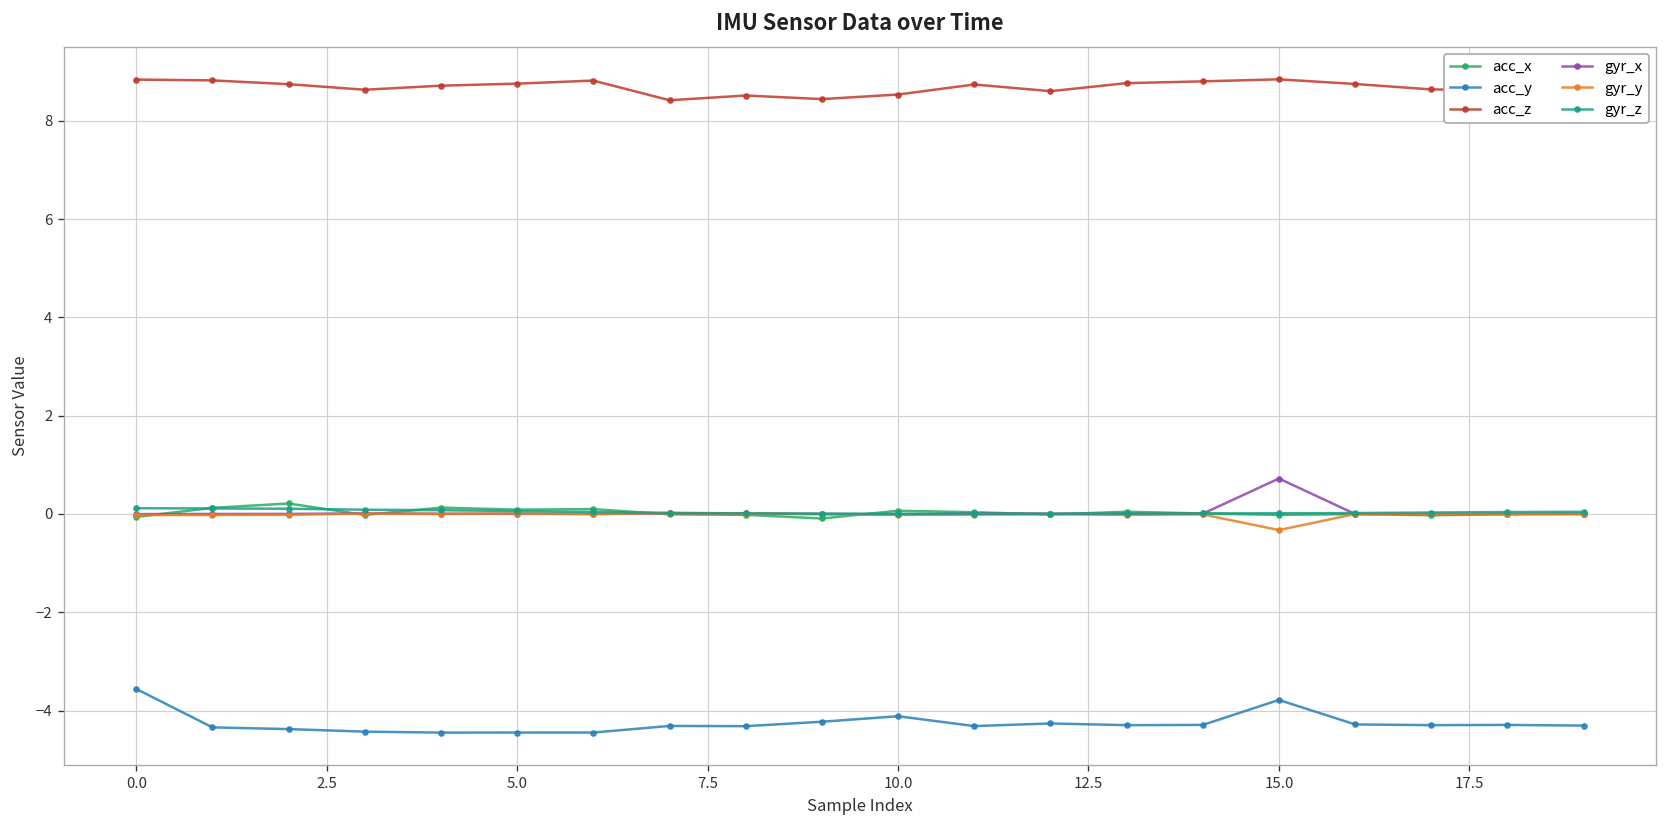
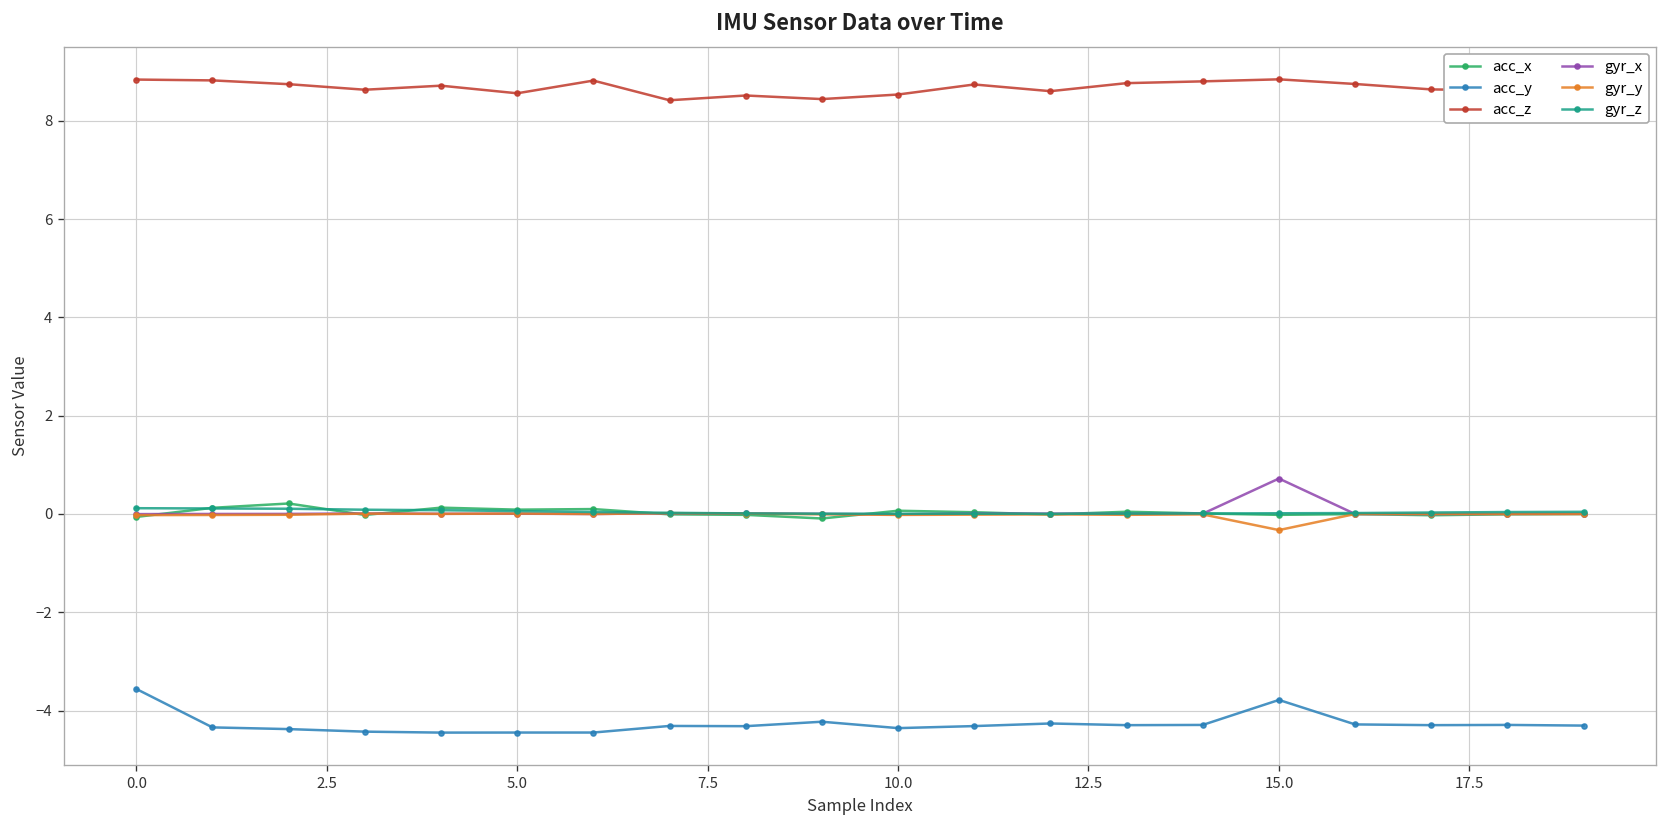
  {
    "acc_y": {
      "0.0": -3.6,
      "5.0": -4.4,
-     "10.0": -4.1,
+     "10.0": -4.4,
      "15.0": -3.8
    },
    "acc_z": {
      "0.0": 8.8,
-     "5.0": 8.8,
+     "5.0": 8.6,
      "10.0": 8.5,
      "15.0": 8.8
    },
    "gyr_x": {
      "15.0": 0.7
    },
    "gyr_y": {
      "15.0": -0.3
    }
  }
